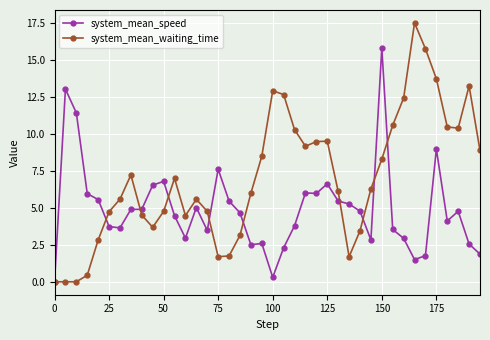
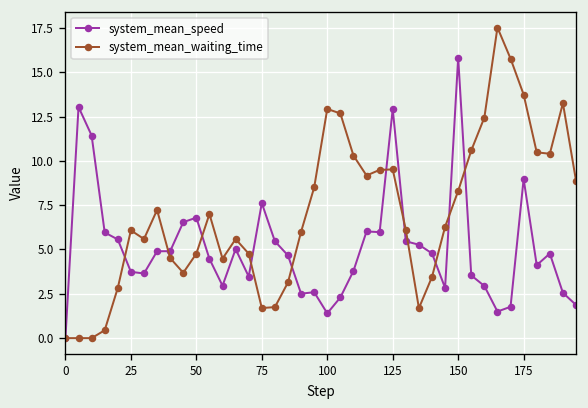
  {
    "system_mean_speed": {
      "25": 3.7,
      "50": 6.8,
      "75": 7.6,
-     "100": 0.3,
-     "125": 6.6,
+     "100": 1.4,
+     "125": 12.9,
      "150": 15.8,
      "175": 9.0
    },
    "system_mean_waiting_time": {
-     "25": 4.7,
+     "25": 6.1,
      "50": 4.8,
      "75": 1.7,
      "100": 12.9,
      "125": 9.5,
      "150": 8.3,
      "175": 13.7
    }
  }
